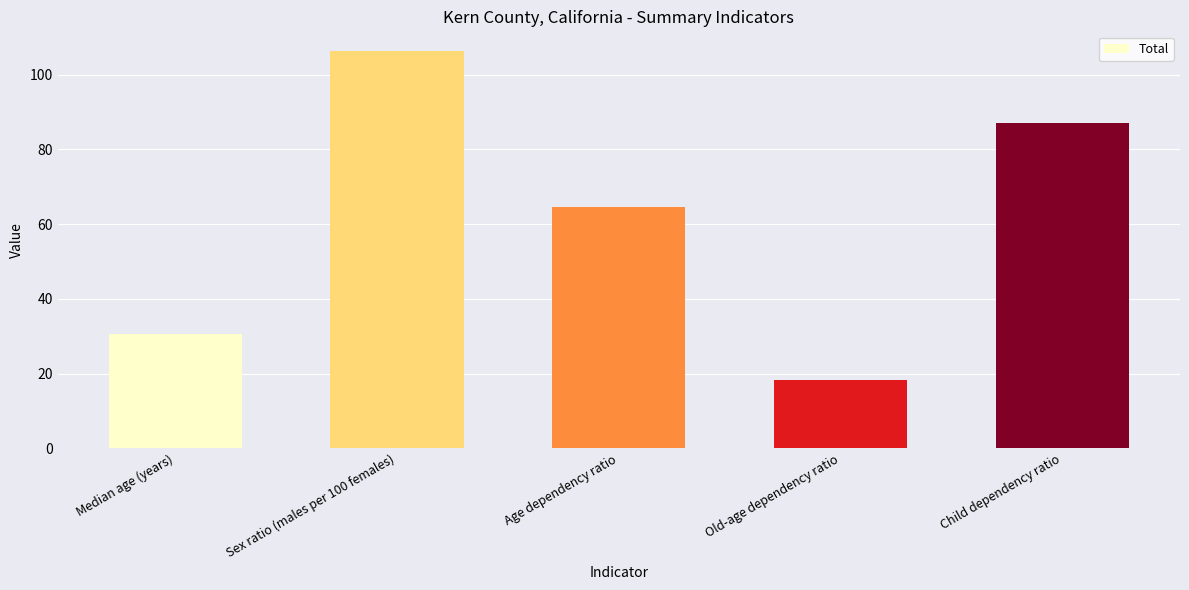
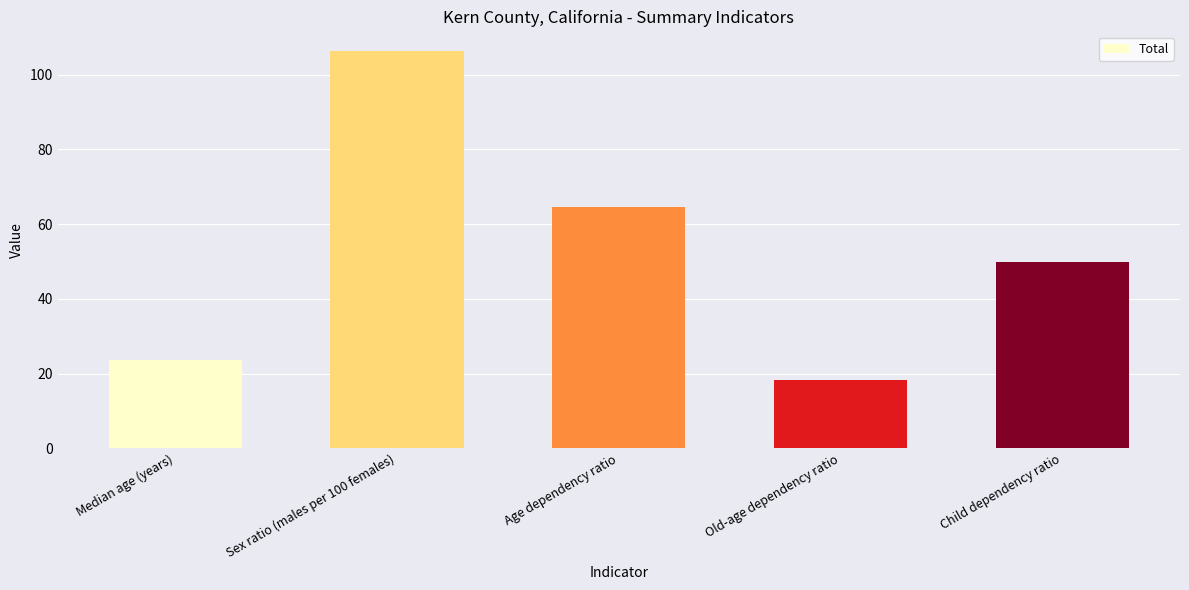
  {
-   "Median age (years)": 31,
+   "Median age (years)": 24,
    "Sex ratio (males per 100 females)": 106,
    "Age dependency ratio": 65,
    "Old-age dependency ratio": 18,
-   "Child dependency ratio": 87
+   "Child dependency ratio": 50
  }
